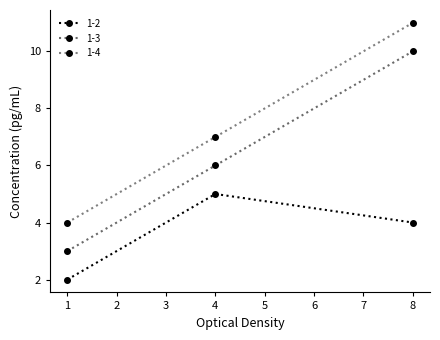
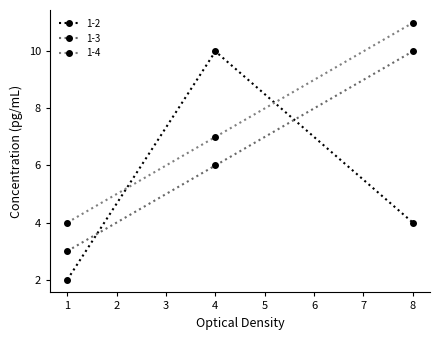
  {
    "1-2": {
      "1": 2,
-     "4": 5,
+     "4": 10,
      "8": 4
    }
  }
